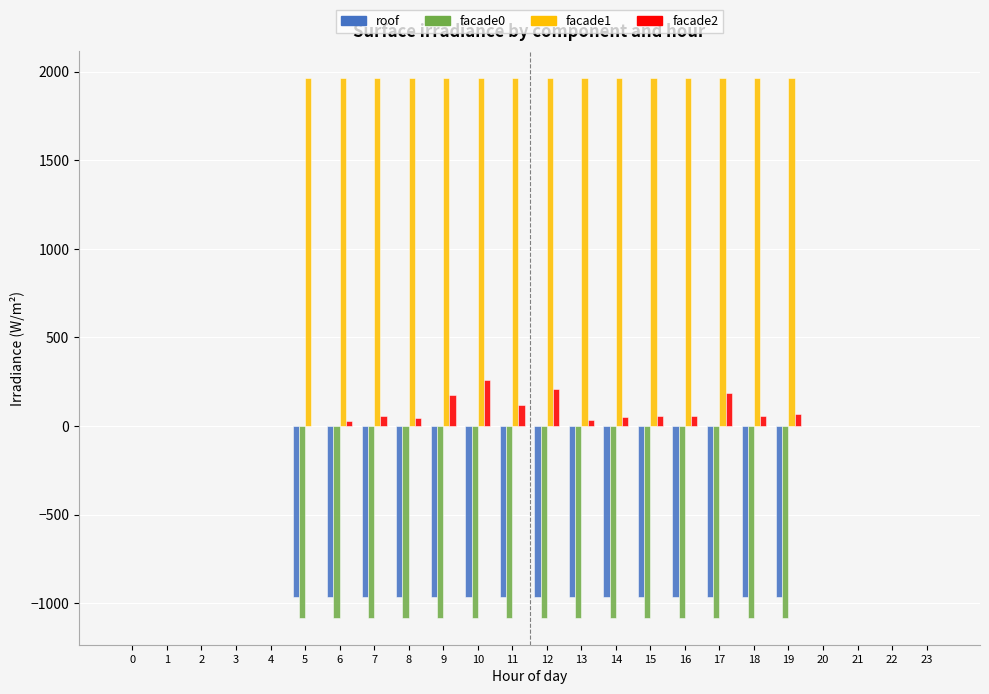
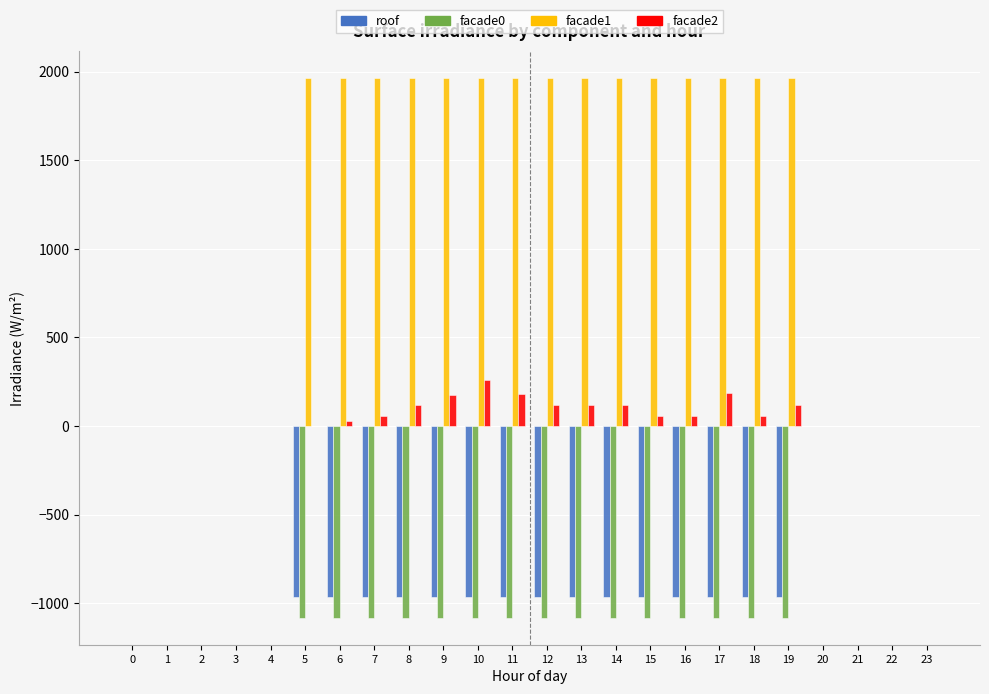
  {
    "roof": {
      "0": 0,
      "1": 0,
      "2": 0,
      "3": 0,
      "4": 0,
      "5": -970,
      "6": -970,
      "7": -970,
      "8": -970,
      "9": -970,
      "10": -970,
      "11": -970,
      "12": -970,
      "13": -970,
      "14": -970,
      "15": -970,
      "16": -970,
      "17": -970,
      "18": -970,
      "19": -970,
      "20": 0,
      "21": 0,
      "22": 0,
      "23": 0
    },
    "facade0": {
      "0": 0,
      "1": 0,
      "2": 0,
      "3": 0,
      "4": 0,
      "5": -1080,
      "6": -1080,
      "7": -1080,
      "8": -1080,
      "9": -1080,
      "10": -1080,
      "11": -1080,
      "12": -1080,
      "13": -1080,
      "14": -1080,
      "15": -1080,
      "16": -1080,
      "17": -1080,
      "18": -1080,
      "19": -1080,
      "20": 0,
      "21": 0,
      "22": 0,
      "23": 0
    },
    "facade1": {
      "0": 0,
      "1": 0,
      "2": 0,
      "3": 0,
      "4": 0,
      "5": 1960,
      "6": 1960,
      "7": 1960,
      "8": 1960,
      "9": 1960,
      "10": 1960,
      "11": 1960,
      "12": 1960,
      "13": 1960,
      "14": 1960,
      "15": 1960,
      "16": 1960,
      "17": 1960,
      "18": 1960,
      "19": 1960,
      "20": 0,
      "21": 0,
      "22": 0,
      "23": 0
    },
    "facade2": {
      "0": 0,
      "1": 0,
      "2": 0,
      "3": 0,
      "4": 0,
      "5": 0,
      "6": 30,
      "7": 60,
-     "8": 40,
+     "8": 120,
      "9": 170,
      "10": 260,
-     "11": 120,
-     "12": 210,
-     "13": 30,
-     "14": 50,
+     "11": 180,
+     "12": 120,
+     "13": 120,
+     "14": 120,
      "15": 60,
      "16": 60,
      "17": 190,
      "18": 60,
-     "19": 70,
+     "19": 120,
      "20": 0,
      "21": 0,
      "22": 0,
      "23": 0
    }
  }
